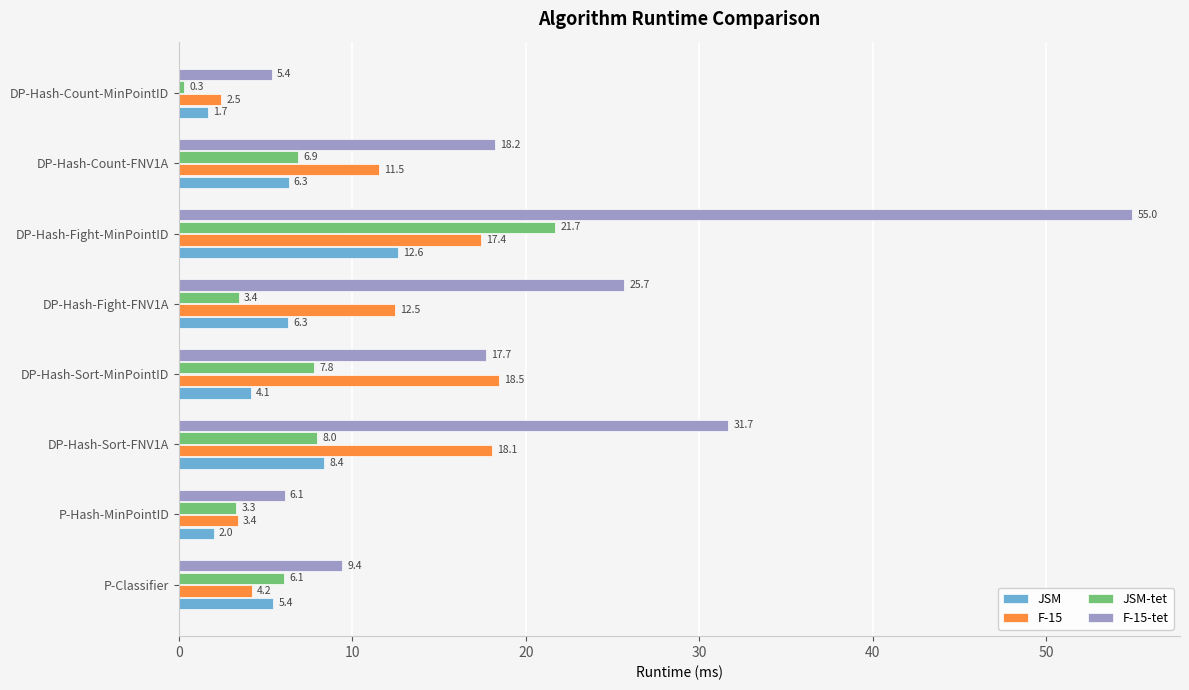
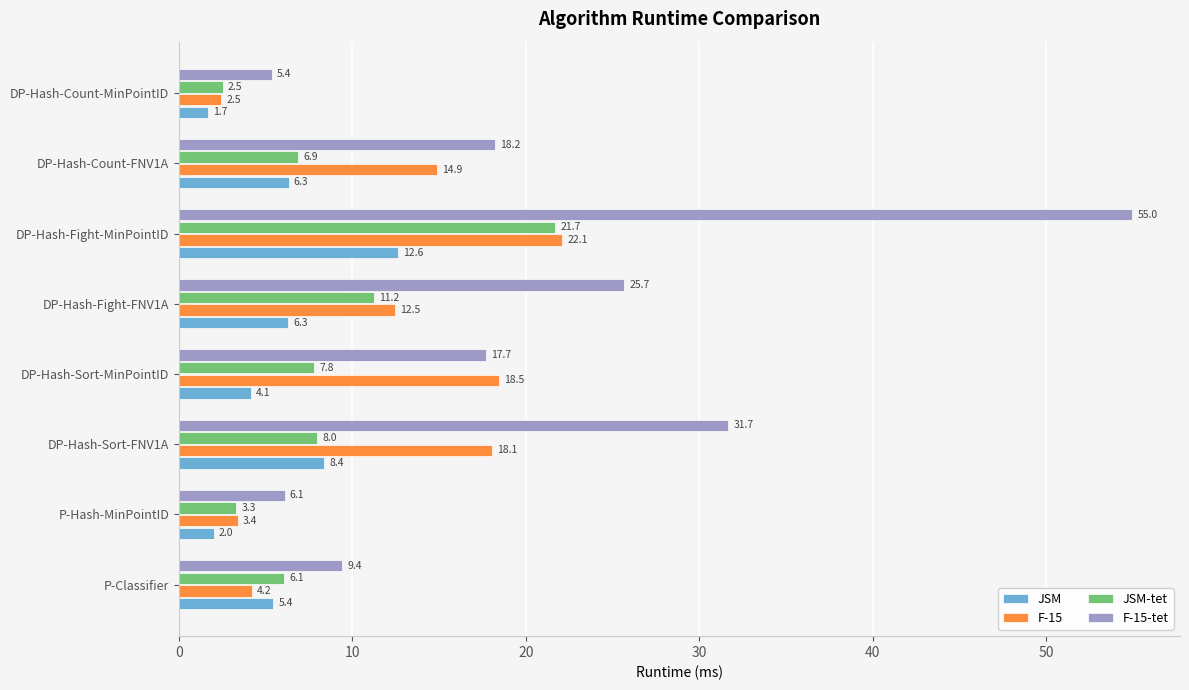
  {
    "F-15": {
      "DP-Hash-Count-MinPointID": 2.5,
-     "DP-Hash-Count-FNV1A": 11.5,
-     "DP-Hash-Fight-MinPointID": 17.4,
+     "DP-Hash-Count-FNV1A": 14.9,
+     "DP-Hash-Fight-MinPointID": 22.1,
      "DP-Hash-Fight-FNV1A": 12.5,
      "DP-Hash-Sort-MinPointID": 18.5,
      "DP-Hash-Sort-FNV1A": 18.1,
      "P-Hash-MinPointID": 3.4,
      "P-Classifier": 4.2
    },
    "JSM-tet": {
-     "DP-Hash-Count-MinPointID": 0.3,
+     "DP-Hash-Count-MinPointID": 2.5,
      "DP-Hash-Count-FNV1A": 6.9,
      "DP-Hash-Fight-MinPointID": 21.7,
-     "DP-Hash-Fight-FNV1A": 3.4,
+     "DP-Hash-Fight-FNV1A": 11.2,
      "DP-Hash-Sort-MinPointID": 7.8,
      "DP-Hash-Sort-FNV1A": 8.0,
      "P-Hash-MinPointID": 3.3,
      "P-Classifier": 6.1
    }
  }
